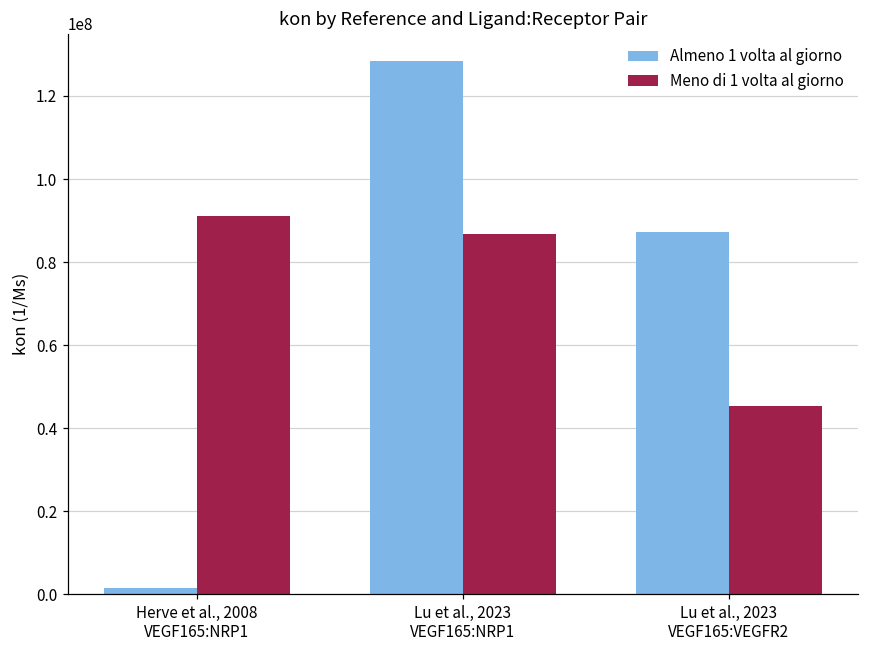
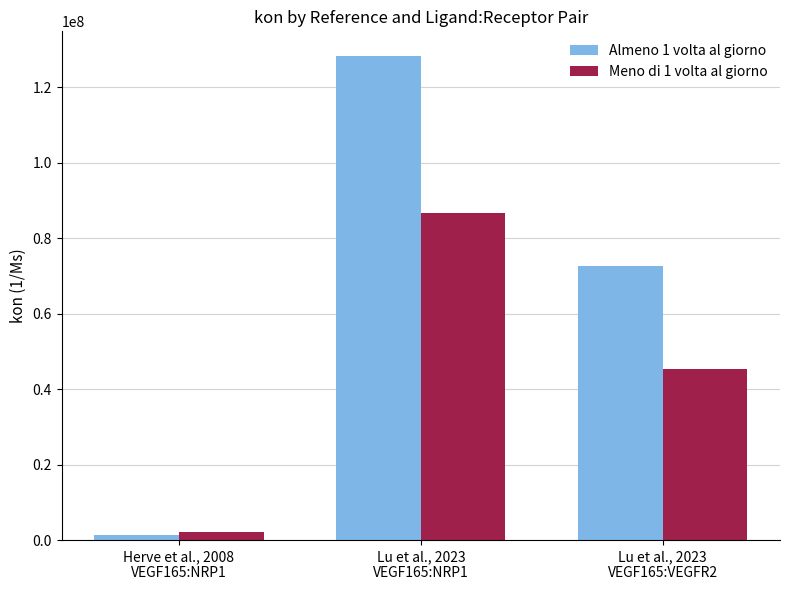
  {
    "Almeno 1 volta al giorno": {
      "Herve et al., 2008 VEGF165:NRP1": 1000000,
      "Lu et al., 2023 VEGF165:NRP1": 128000000,
-     "Lu et al., 2023 VEGF165:VEGFR2": 87000000
+     "Lu et al., 2023 VEGF165:VEGFR2": 73000000
    },
    "Meno di 1 volta al giorno": {
-     "Herve et al., 2008 VEGF165:NRP1": 91000000,
+     "Herve et al., 2008 VEGF165:NRP1": 2000000,
      "Lu et al., 2023 VEGF165:NRP1": 87000000,
      "Lu et al., 2023 VEGF165:VEGFR2": 45000000
    }
  }
